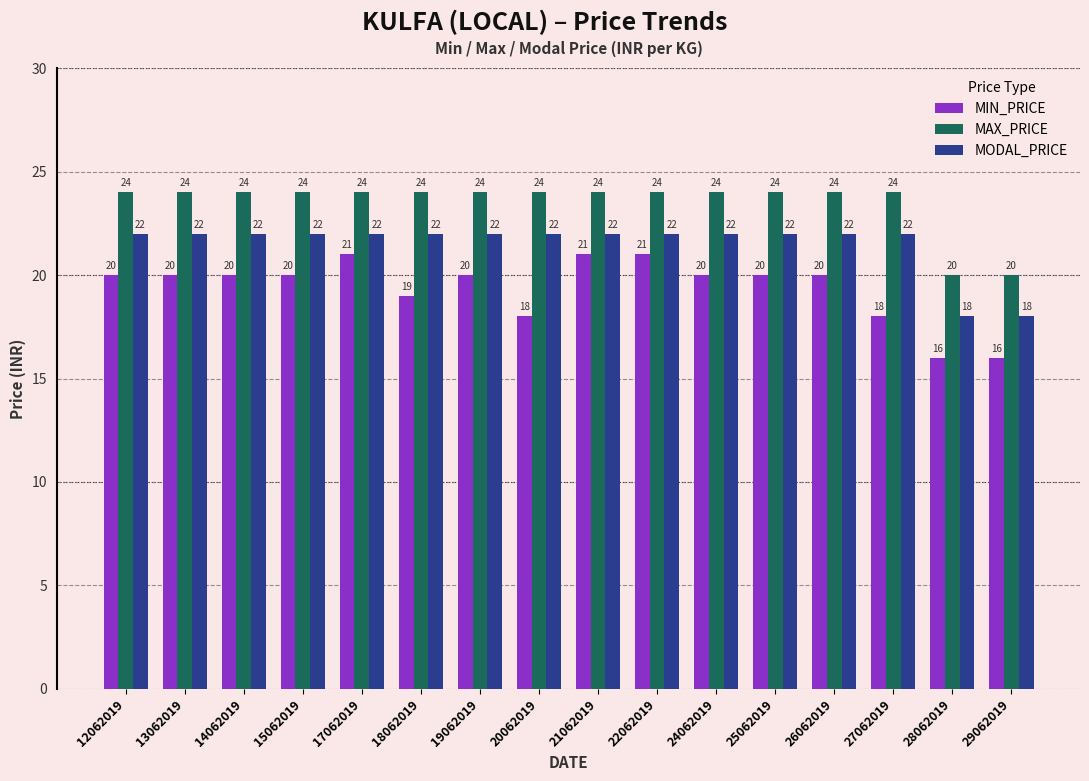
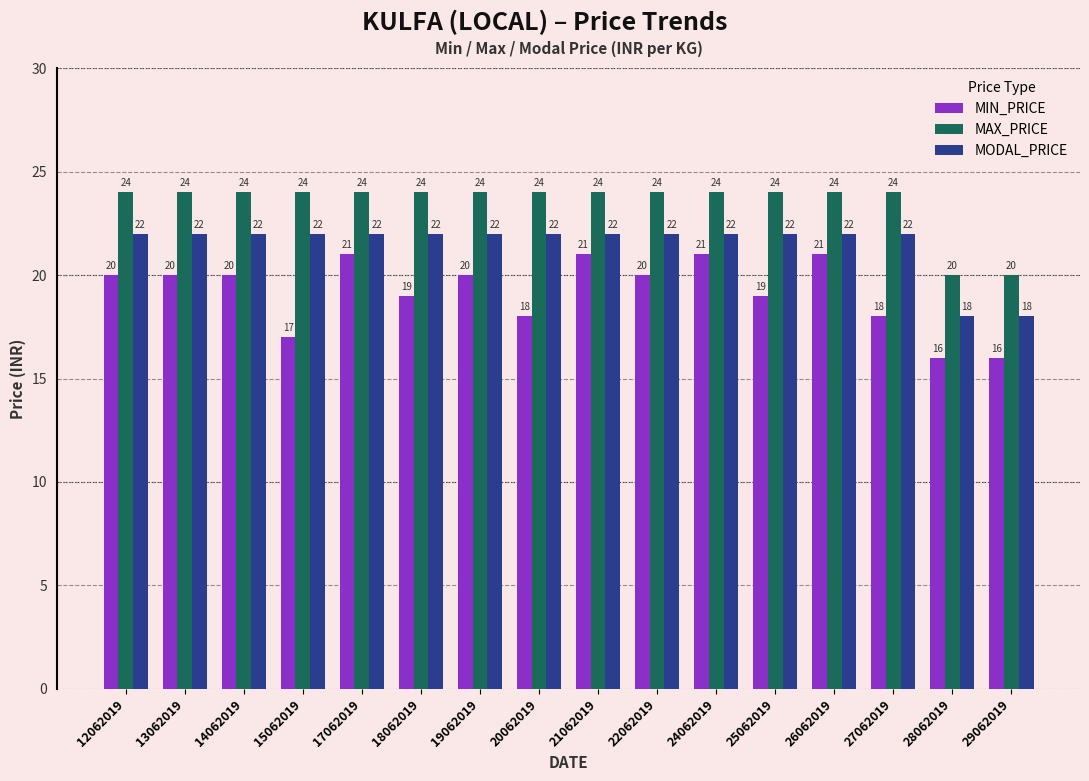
  {
    "MIN_PRICE": {
      "12062019": 20,
      "13062019": 20,
      "14062019": 20,
-     "15062019": 20,
+     "15062019": 17,
      "17062019": 21,
      "18062019": 19,
      "19062019": 20,
      "20062019": 18,
      "21062019": 21,
-     "22062019": 21,
-     "24062019": 20,
-     "25062019": 20,
-     "26062019": 20,
+     "22062019": 20,
+     "24062019": 21,
+     "25062019": 19,
+     "26062019": 21,
      "27062019": 18,
      "28062019": 16,
      "29062019": 16
    },
    "MAX_PRICE": {
      "12062019": 24,
      "13062019": 24,
      "14062019": 24,
      "15062019": 24,
      "17062019": 24,
      "18062019": 24,
      "19062019": 24,
      "20062019": 24,
      "21062019": 24,
      "22062019": 24,
      "24062019": 24,
      "25062019": 24,
      "26062019": 24,
      "27062019": 24,
      "28062019": 20,
      "29062019": 20
    },
    "MODAL_PRICE": {
      "12062019": 22,
      "13062019": 22,
      "14062019": 22,
      "15062019": 22,
      "17062019": 22,
      "18062019": 22,
      "19062019": 22,
      "20062019": 22,
      "21062019": 22,
      "22062019": 22,
      "24062019": 22,
      "25062019": 22,
      "26062019": 22,
      "27062019": 22,
      "28062019": 18,
      "29062019": 18
    }
  }
